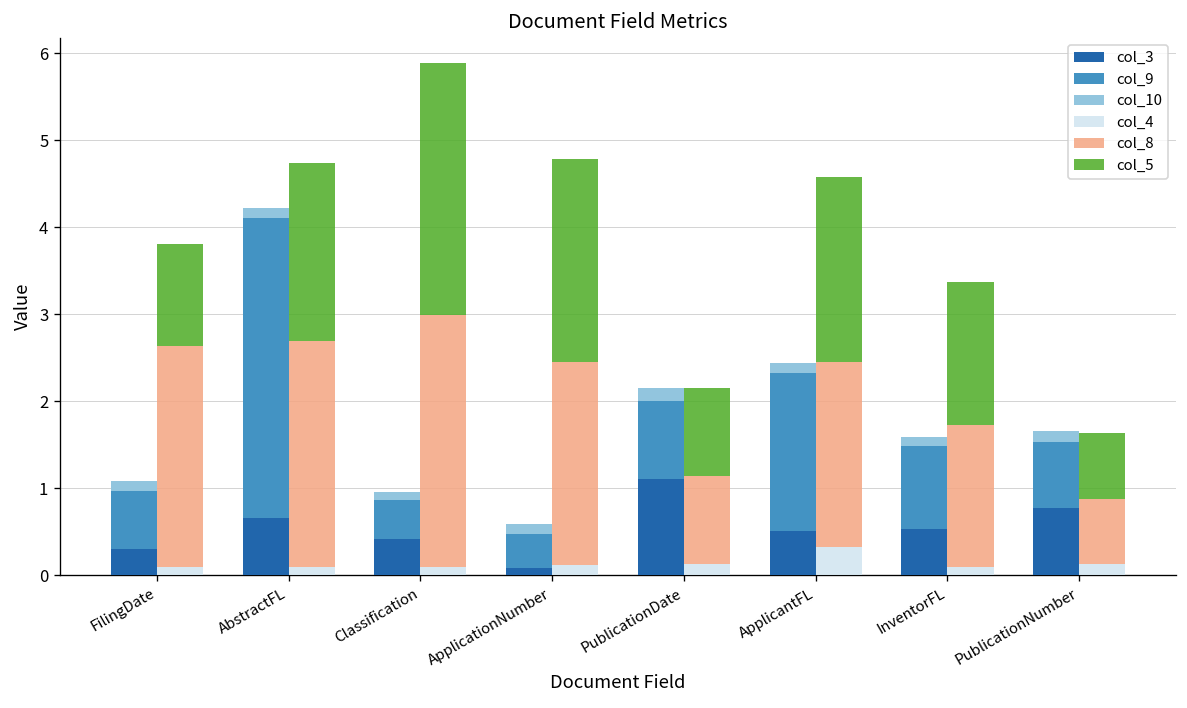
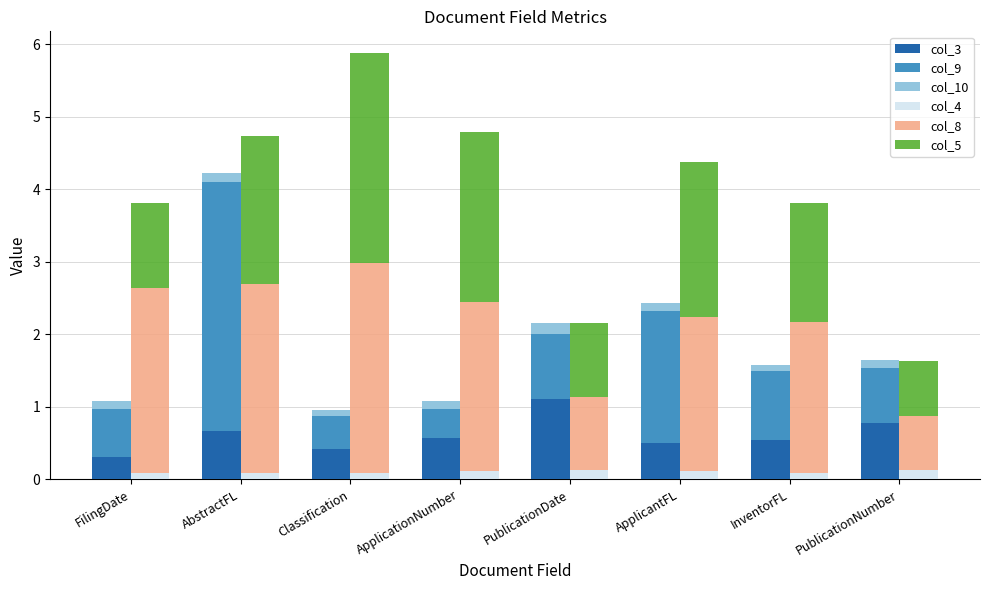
  {
    "col_3": {
      "FilingDate": 0.3,
      "AbstractFL": 0.7,
      "Classification": 0.4,
-     "ApplicationNumber": 0.1,
+     "ApplicationNumber": 0.6,
      "PublicationDate": 1.1,
      "ApplicantFL": 0.5,
      "InventorFL": 0.5,
      "PublicationNumber": 0.8
    },
    "col_9": {
      "FilingDate": 0.7,
      "AbstractFL": 3.4,
      "Classification": 0.5,
      "ApplicationNumber": 0.4,
      "PublicationDate": 0.9,
      "ApplicantFL": 1.8,
      "InventorFL": 1.0,
      "PublicationNumber": 0.8
    },
    "col_10": {
      "FilingDate": 0.1,
      "AbstractFL": 0.1,
      "Classification": 0.1,
      "ApplicationNumber": 0.1,
      "PublicationDate": 0.1,
      "ApplicantFL": 0.1,
      "InventorFL": 0.1,
      "PublicationNumber": 0.1
    },
    "col_4": {
      "FilingDate": 0.1,
      "AbstractFL": 0.1,
      "Classification": 0.1,
      "ApplicationNumber": 0.1,
      "PublicationDate": 0.1,
-     "ApplicantFL": 0.3,
+     "ApplicantFL": 0.1,
      "InventorFL": 0.1,
      "PublicationNumber": 0.1
    },
    "col_8": {
      "FilingDate": 2.5,
      "AbstractFL": 2.6,
      "Classification": 2.9,
      "ApplicationNumber": 2.3,
      "PublicationDate": 1.0,
      "ApplicantFL": 2.1,
-     "InventorFL": 1.6,
+     "InventorFL": 2.1,
      "PublicationNumber": 0.7
    },
    "col_5": {
      "FilingDate": 1.2,
      "AbstractFL": 2.0,
      "Classification": 2.9,
      "ApplicationNumber": 2.3,
      "PublicationDate": 1.0,
      "ApplicantFL": 2.1,
      "InventorFL": 1.6,
      "PublicationNumber": 0.8
    }
  }
